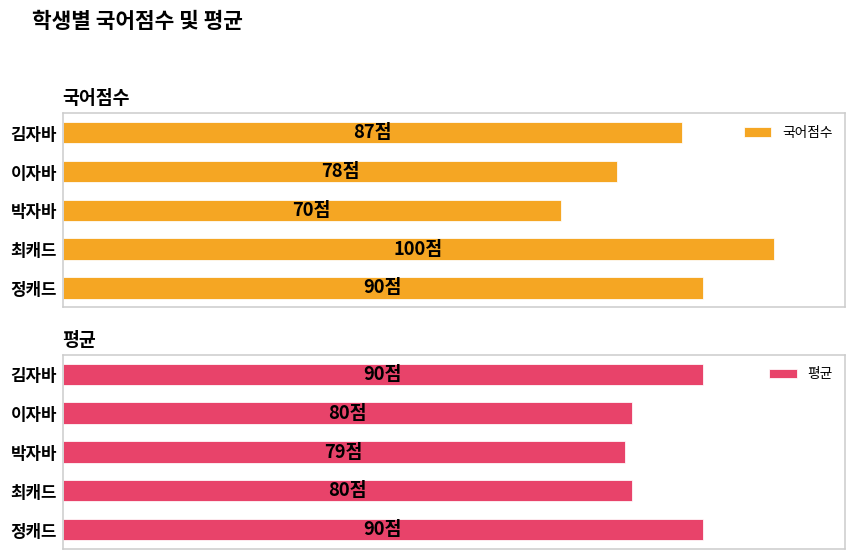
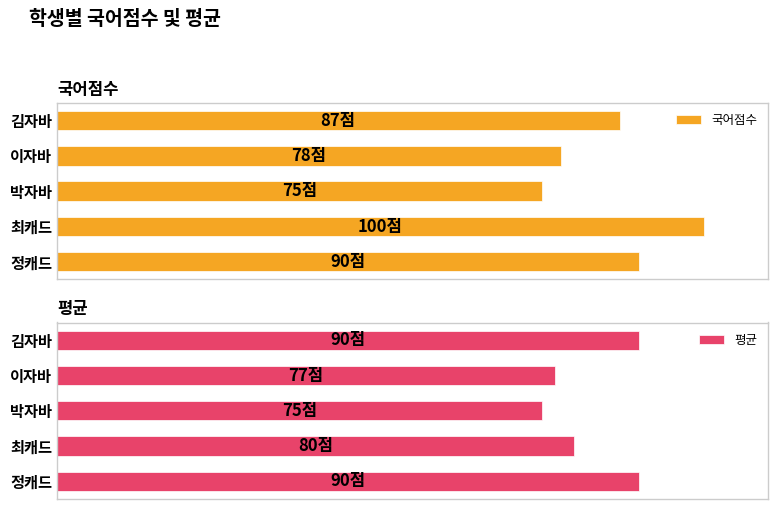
  {
    "국어점수": {
      "김자바": "87점",
      "이자바": "78점",
-     "박자바": "70점",
+     "박자바": "75점",
      "최캐드": "100점",
      "정캐드": "90점"
    },
    "평균": {
      "김자바": "90점",
-     "이자바": "80점",
-     "박자바": "79점",
+     "이자바": "77점",
+     "박자바": "75점",
      "최캐드": "80점",
      "정캐드": "90점"
    }
  }
